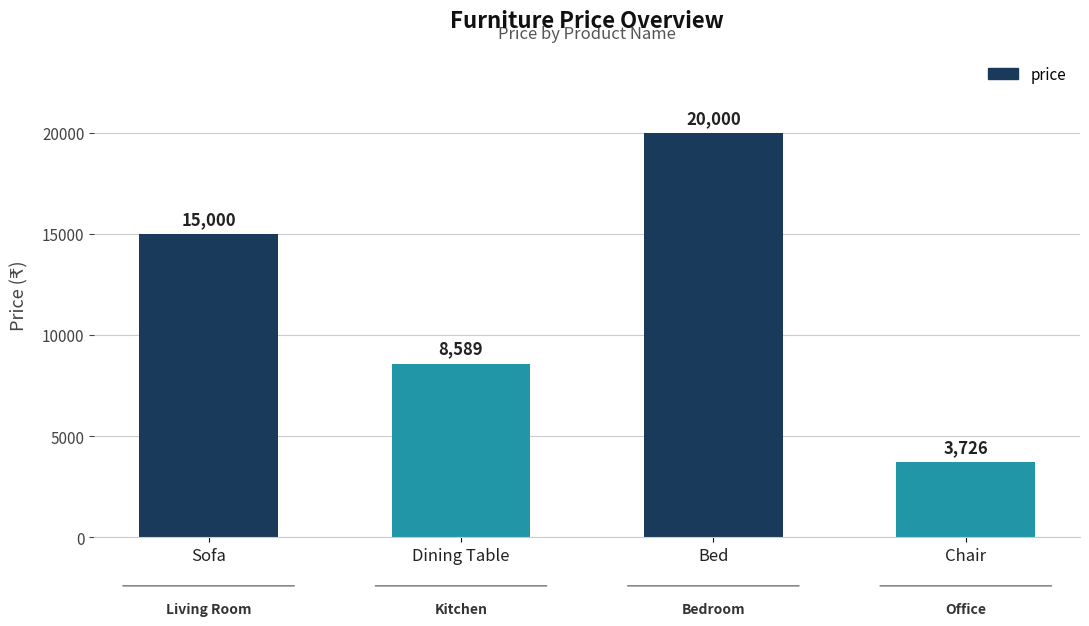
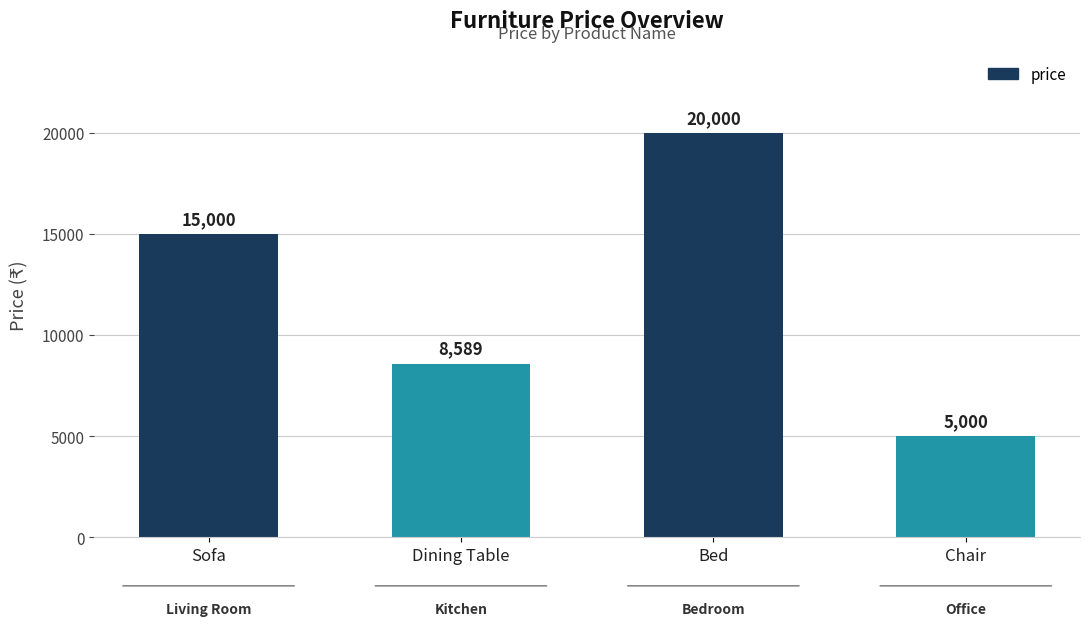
  {
    "Sofa": "15,000",
    "Dining Table": "8,589",
    "Bed": "20,000",
-   "Chair": "3,726"
+   "Chair": "5,000"
  }
